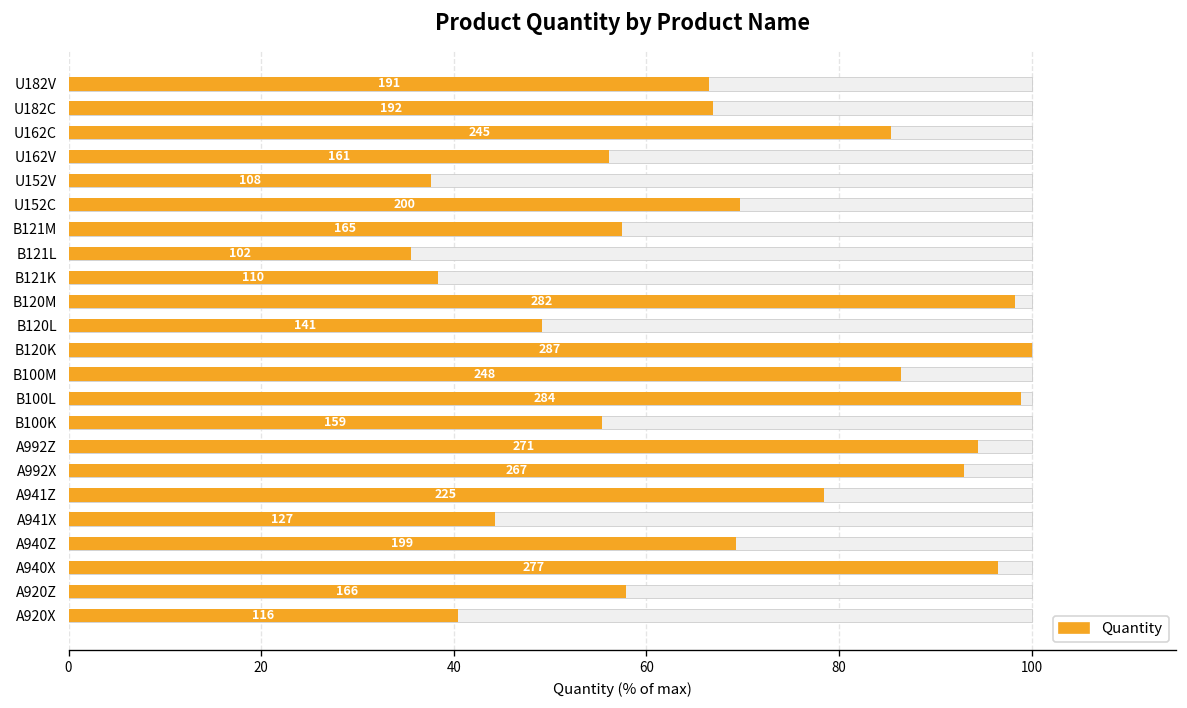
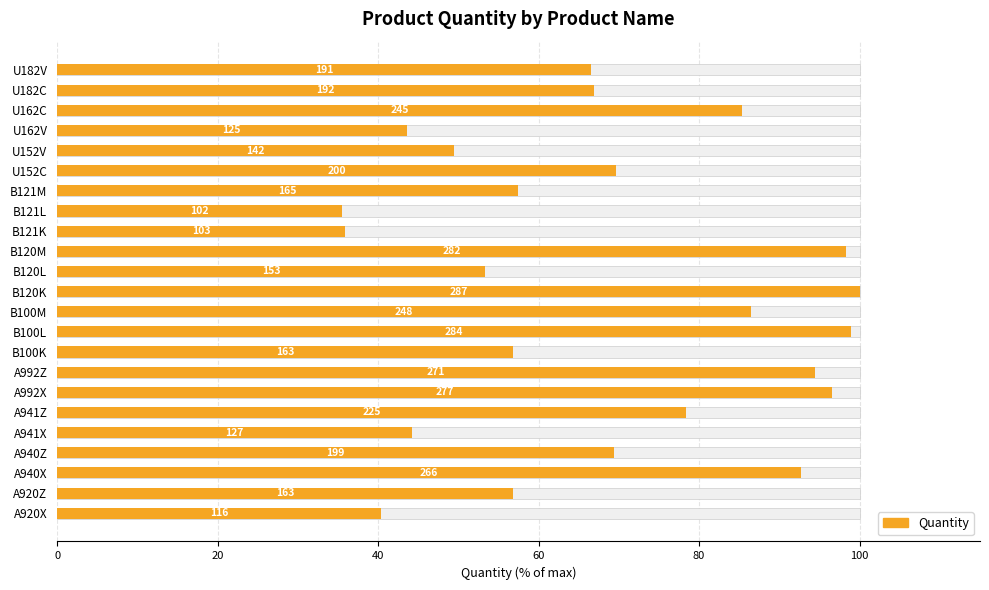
  {
    "Quantity": {
-     "U162V": 161,
-     "U152V": 108,
-     "B121K": 110,
-     "B120L": 141,
-     "B100K": 159,
-     "A992X": 267,
-     "A940X": 277,
-     "A920Z": 166
+     "U162V": 125,
+     "U152V": 142,
+     "B121K": 103,
+     "B120L": 153,
+     "B100K": 163,
+     "A992X": 277,
+     "A940X": 266,
+     "A920Z": 163
    }
  }
